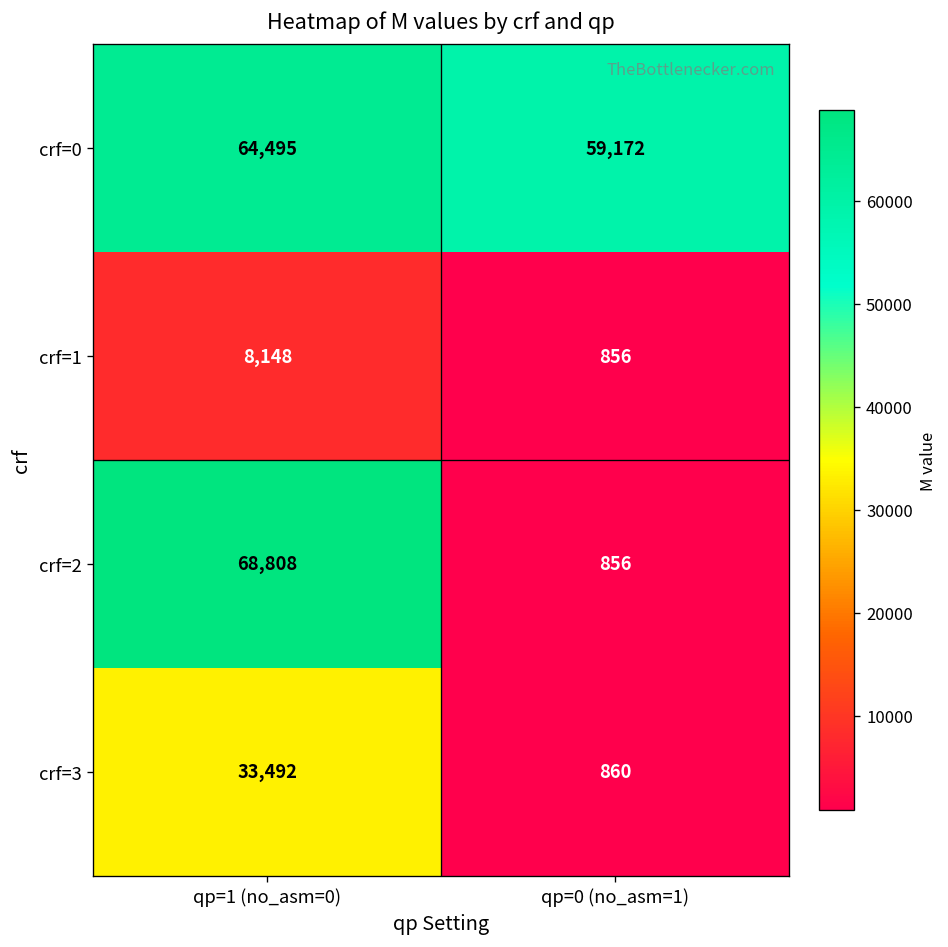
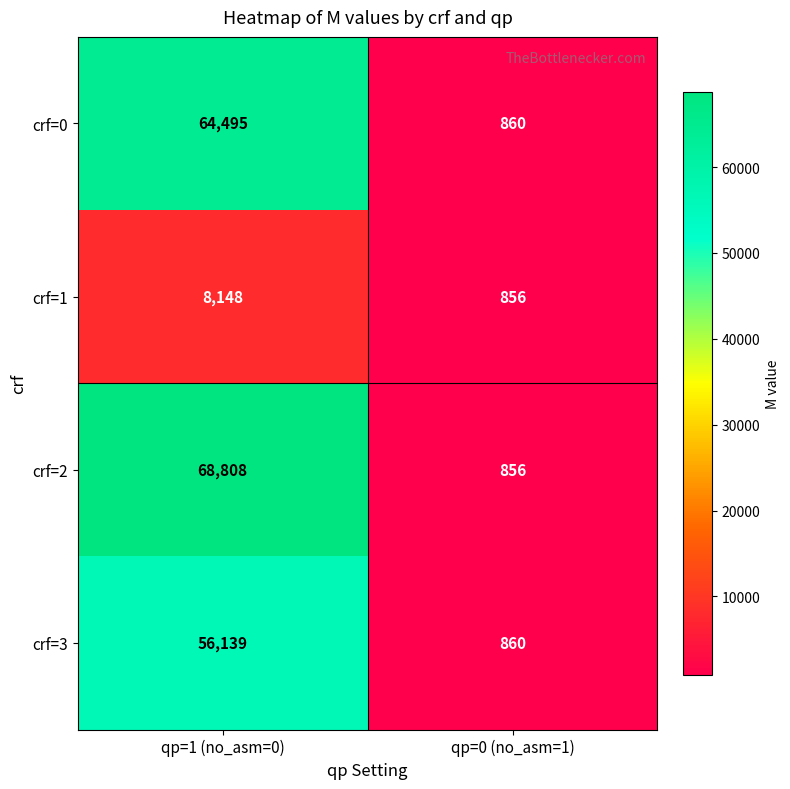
  {
    "crf=0": {
      "qp=1 (no_asm=0)": "64,495",
-     "qp=0 (no_asm=1)": "59,172"
+     "qp=0 (no_asm=1)": "860"
    },
    "crf=1": {
      "qp=1 (no_asm=0)": "8,148",
      "qp=0 (no_asm=1)": "856"
    },
    "crf=2": {
      "qp=1 (no_asm=0)": "68,808",
      "qp=0 (no_asm=1)": "856"
    },
    "crf=3": {
-     "qp=1 (no_asm=0)": "33,492",
+     "qp=1 (no_asm=0)": "56,139",
      "qp=0 (no_asm=1)": "860"
    }
  }
